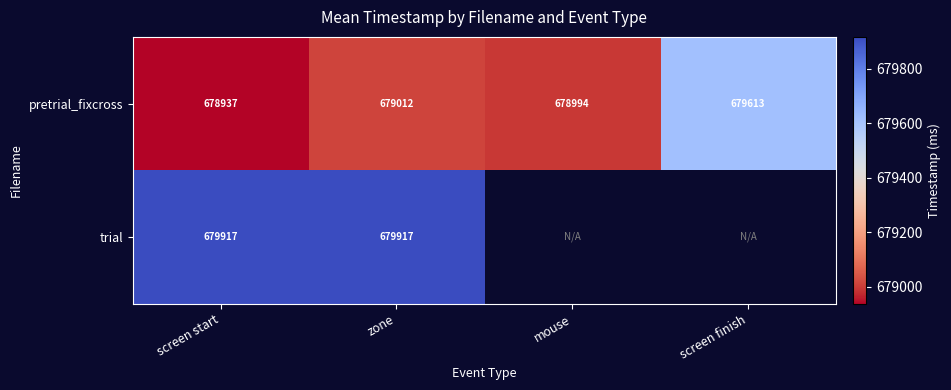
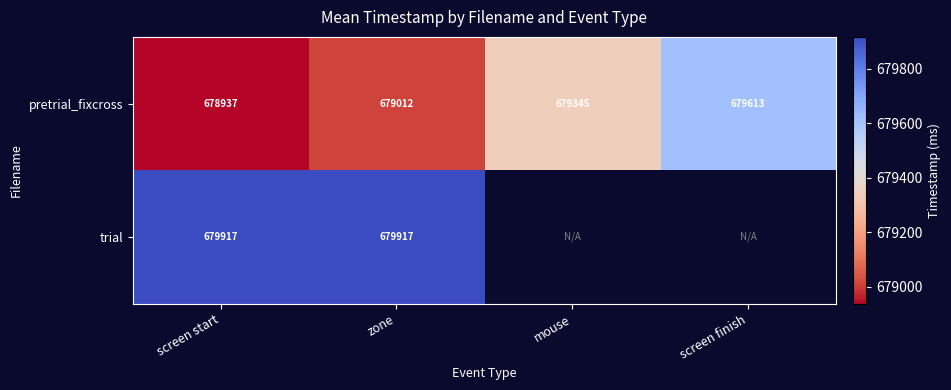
  {
    "pretrial_fixcross": {
      "screen start": 678937,
      "zone": 679012,
-     "mouse": 678994,
+     "mouse": 679345,
      "screen finish": 679613
    },
    "trial": {
      "screen start": 679917,
      "zone": 679917
    }
  }
